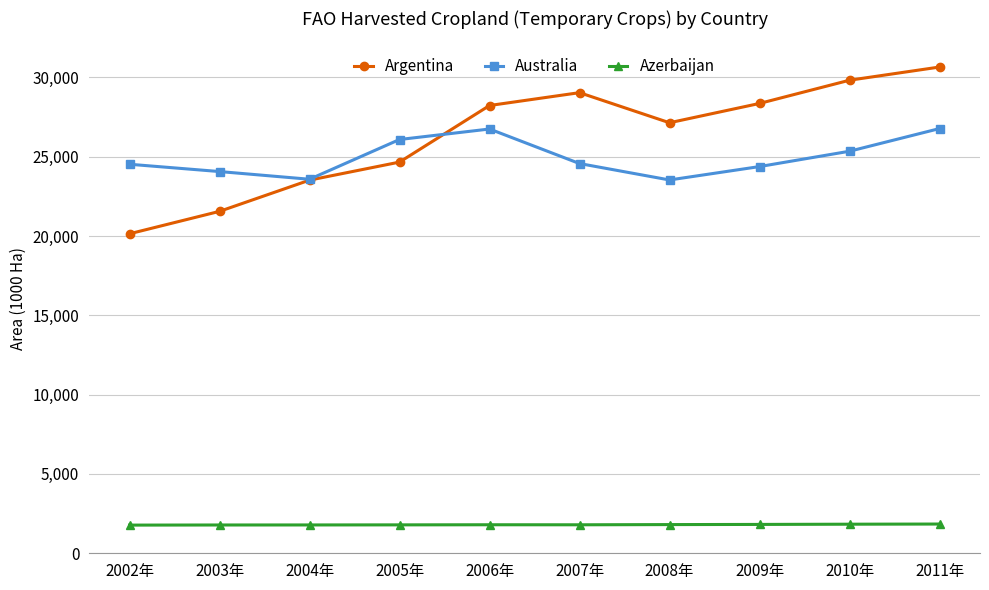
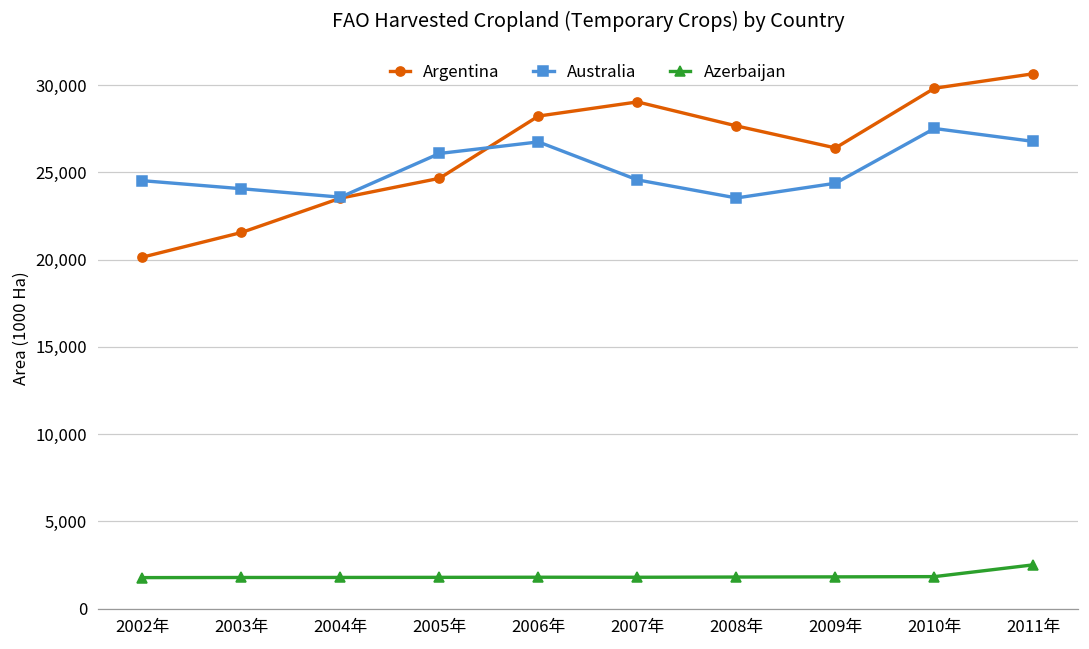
  {
    "Argentina": {
      "2002年": "20,100",
      "2003年": "21,600",
      "2005年": "24,700",
      "2006年": "28,200",
      "2007年": "29,000",
-     "2008年": "27,100",
-     "2009年": "28,400",
+     "2008年": "27,700",
+     "2009年": "26,400",
      "2010年": "29,800",
      "2011年": "30,600"
    },
    "Australia": {
      "2002年": "24,500",
      "2003年": "24,100",
      "2005年": "26,100",
      "2006年": "26,700",
      "2007年": "24,600",
      "2008年": "23,500",
      "2009年": "24,400",
-     "2010年": "25,300",
+     "2010年": "27,500",
      "2011年": "26,800"
    },
    "Azerbaijan": {
      "2002年": "1,800",
      "2003年": "1,800",
      "2004年": "1,800",
      "2005年": "1,800",
      "2006年": "1,800",
      "2007年": "1,800",
      "2008年": "1,800",
      "2009年": "1,800",
      "2010年": "1,800",
-     "2011年": "1,800"
+     "2011年": "2,500"
    }
  }
